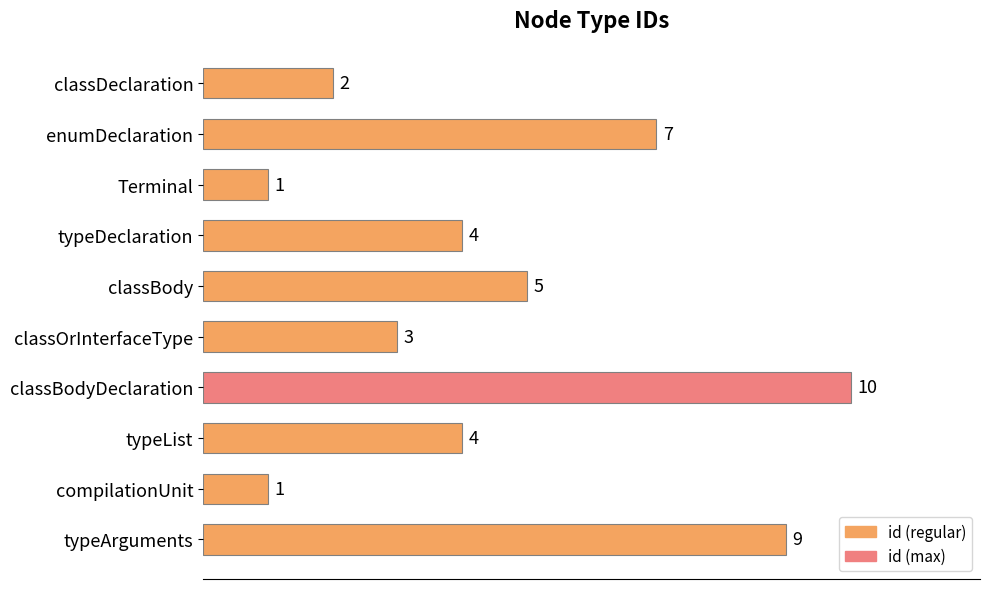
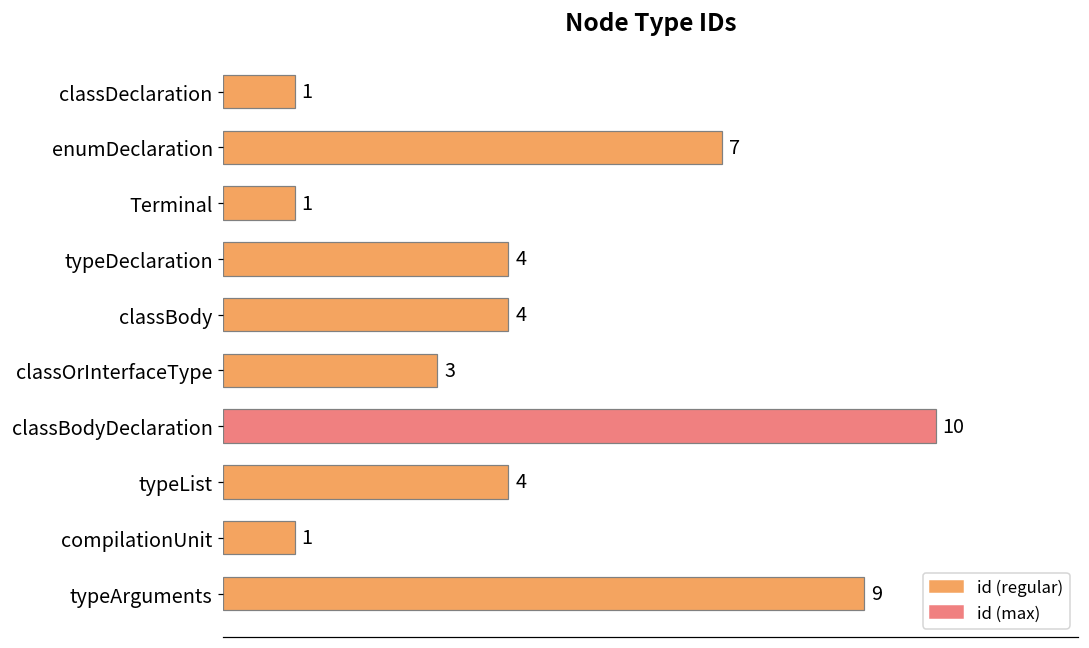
  {
-   "classDeclaration": 2,
+   "classDeclaration": 1,
    "enumDeclaration": 7,
    "Terminal": 1,
    "typeDeclaration": 4,
-   "classBody": 5,
+   "classBody": 4,
    "classOrInterfaceType": 3,
    "classBodyDeclaration": 10,
    "typeList": 4,
    "compilationUnit": 1,
    "typeArguments": 9
  }
